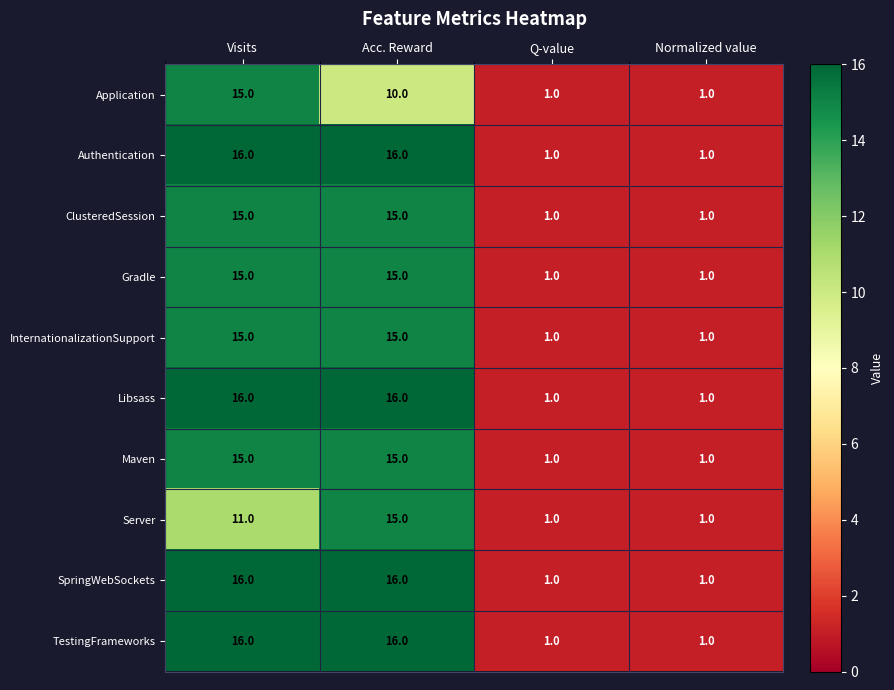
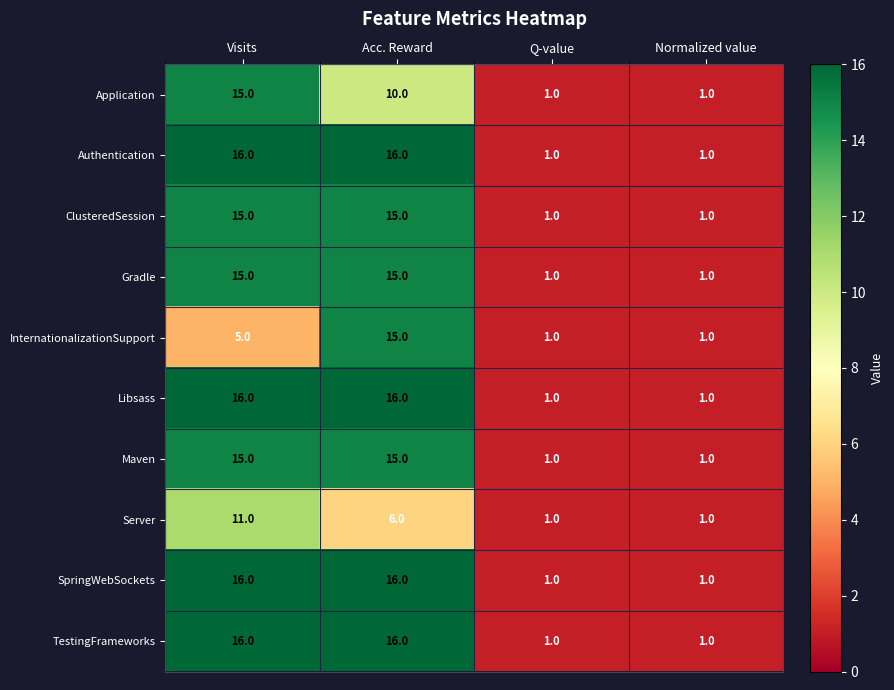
  {
    "Application": {
      "Visits": 15.0,
      "Acc. Reward": 10.0,
      "Q-value": 1.0,
      "Normalized value": 1.0
    },
    "Authentication": {
      "Visits": 16.0,
      "Acc. Reward": 16.0,
      "Q-value": 1.0,
      "Normalized value": 1.0
    },
    "ClusteredSession": {
      "Visits": 15.0,
      "Acc. Reward": 15.0,
      "Q-value": 1.0,
      "Normalized value": 1.0
    },
    "Gradle": {
      "Visits": 15.0,
      "Acc. Reward": 15.0,
      "Q-value": 1.0,
      "Normalized value": 1.0
    },
    "InternationalizationSupport": {
-     "Visits": 15.0,
+     "Visits": 5.0,
      "Acc. Reward": 15.0,
      "Q-value": 1.0,
      "Normalized value": 1.0
    },
    "Libsass": {
      "Visits": 16.0,
      "Acc. Reward": 16.0,
      "Q-value": 1.0,
      "Normalized value": 1.0
    },
    "Maven": {
      "Visits": 15.0,
      "Acc. Reward": 15.0,
      "Q-value": 1.0,
      "Normalized value": 1.0
    },
    "Server": {
      "Visits": 11.0,
-     "Acc. Reward": 15.0,
+     "Acc. Reward": 6.0,
      "Q-value": 1.0,
      "Normalized value": 1.0
    },
    "SpringWebSockets": {
      "Visits": 16.0,
      "Acc. Reward": 16.0,
      "Q-value": 1.0,
      "Normalized value": 1.0
    },
    "TestingFrameworks": {
      "Visits": 16.0,
      "Acc. Reward": 16.0,
      "Q-value": 1.0,
      "Normalized value": 1.0
    }
  }
